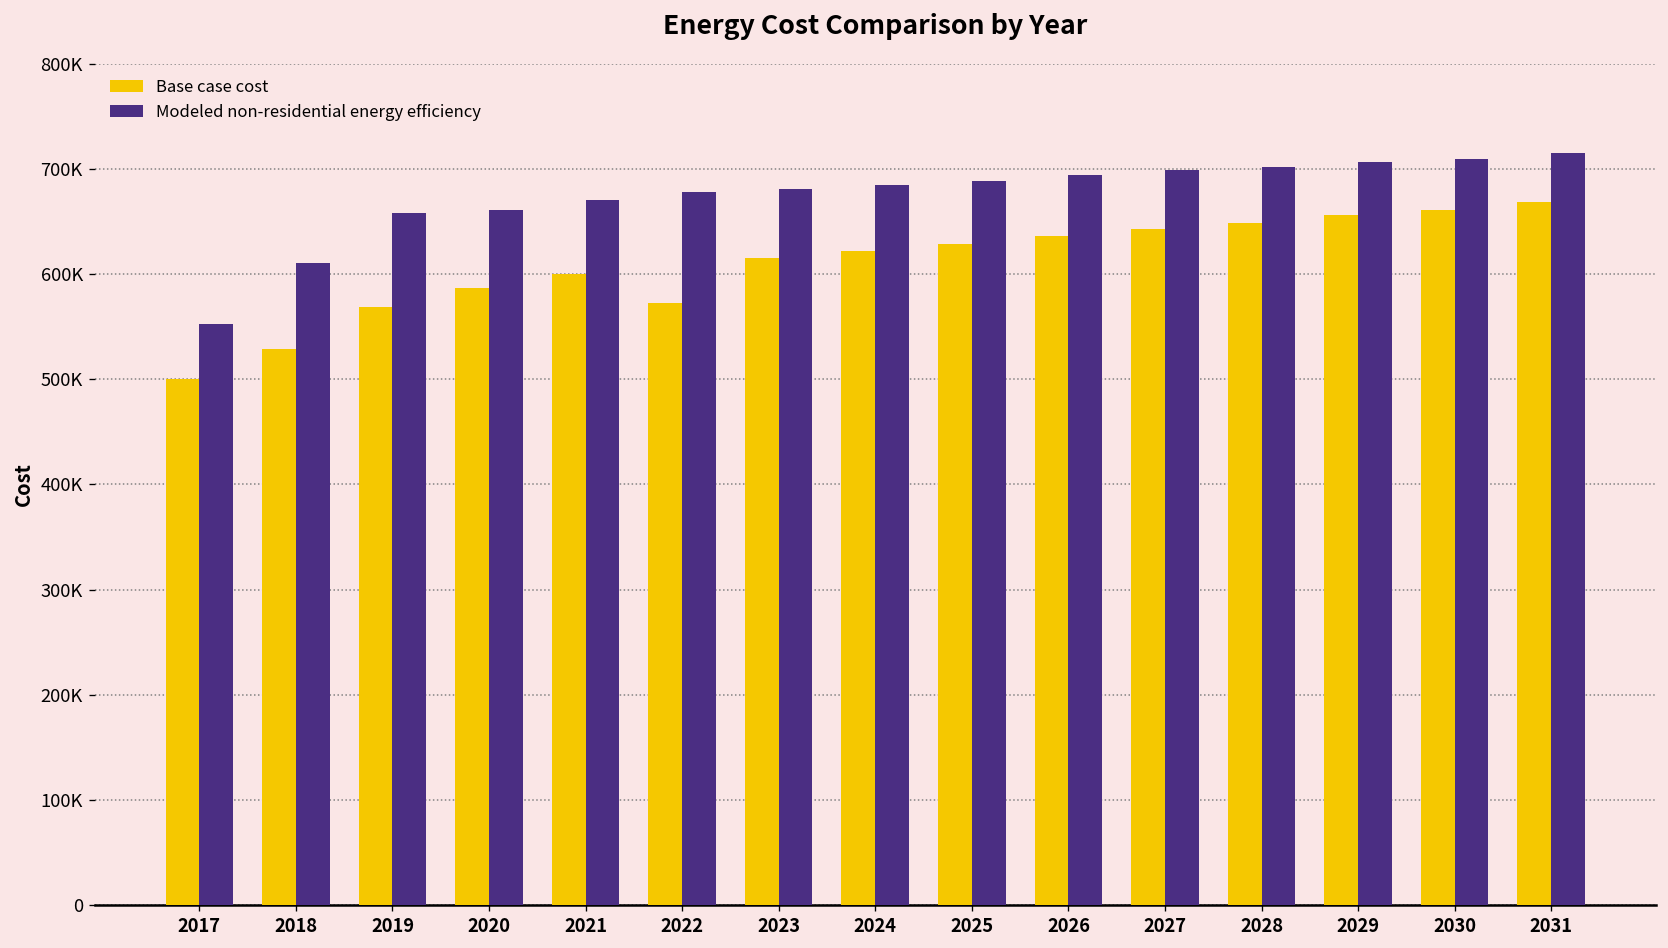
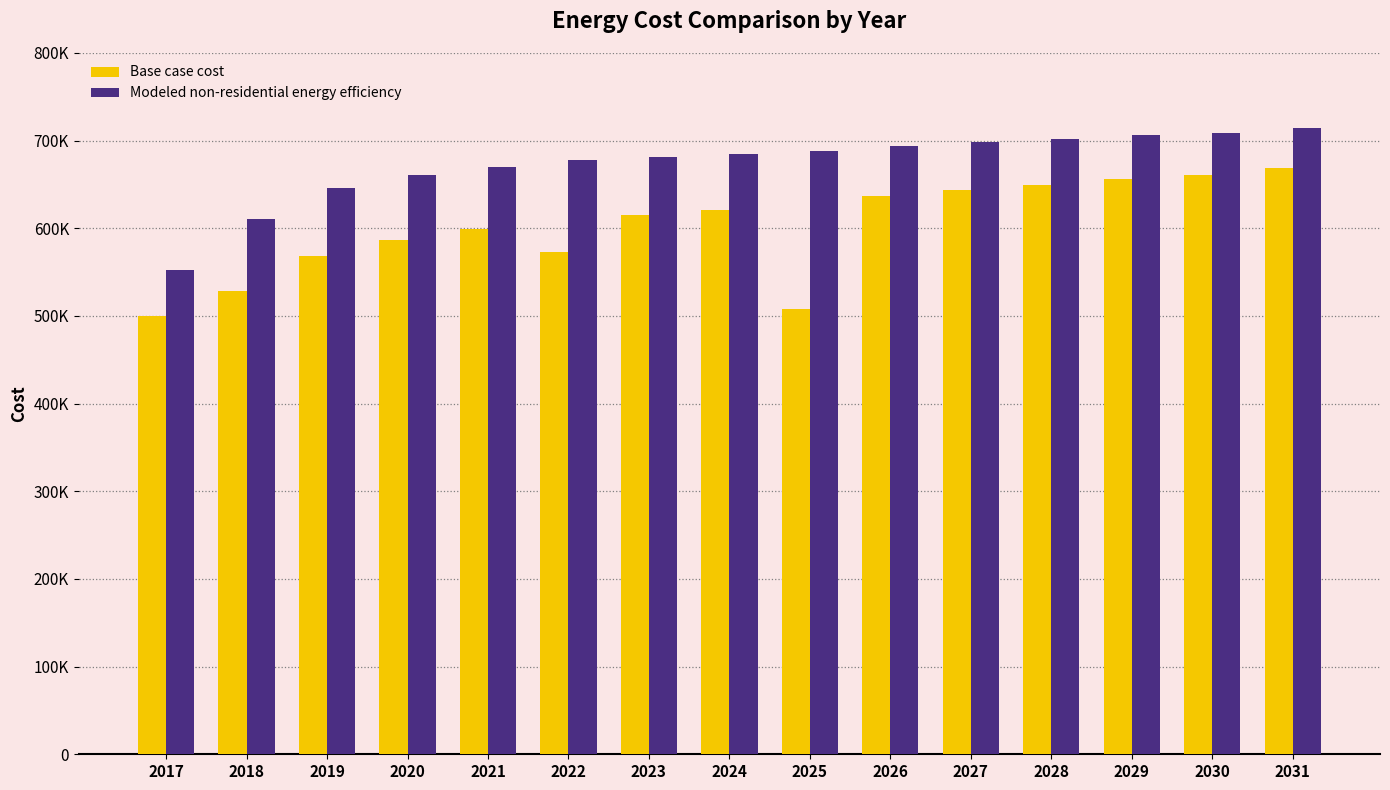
  {
    "Base case cost": {
      "2017": 500000,
      "2018": 530000,
      "2019": 570000,
      "2020": 590000,
      "2021": 600000,
      "2022": 570000,
      "2023": 620000,
      "2024": 620000,
-     "2025": 630000,
+     "2025": 510000,
      "2026": 640000,
      "2027": 640000,
      "2028": 650000,
      "2029": 660000,
      "2030": 660000,
      "2031": 670000
    },
    "Modeled non-residential energy efficiency": {
      "2017": 550000,
      "2018": 610000,
-     "2019": 660000,
+     "2019": 650000,
      "2020": 660000,
      "2021": 670000,
      "2022": 680000,
      "2023": 680000,
      "2024": 680000,
      "2025": 690000,
      "2026": 690000,
      "2027": 700000,
      "2028": 700000,
      "2029": 710000,
      "2030": 710000,
      "2031": 710000
    }
  }
